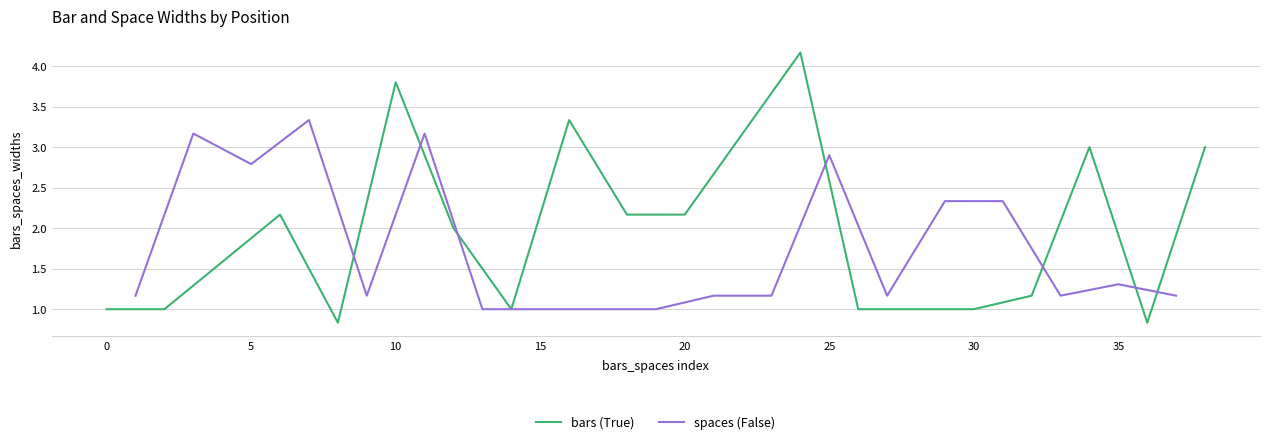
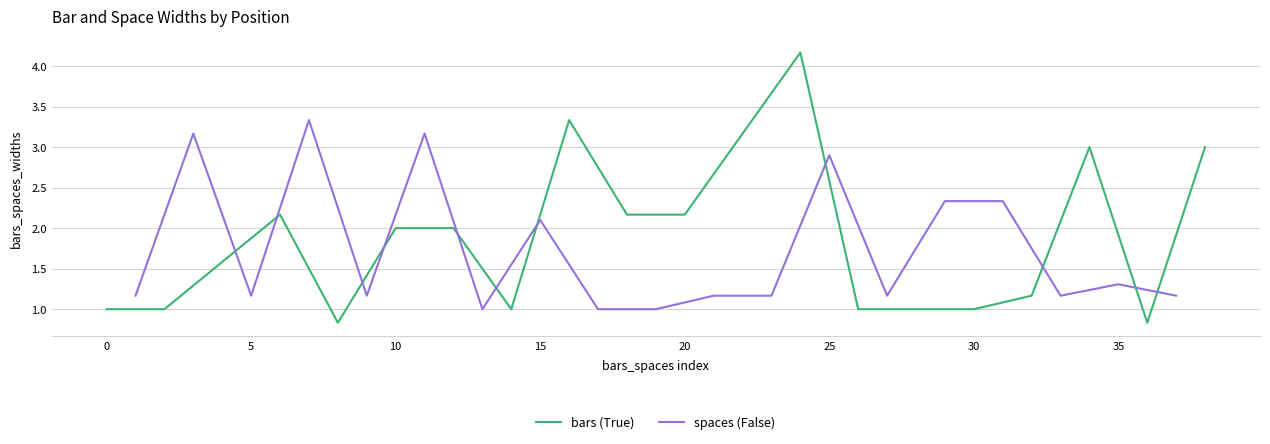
  {
    "bars (True)": {
      "0": 1.0,
-     "10": 3.8,
+     "10": 2.0,
      "20": 2.2,
      "30": 1.0
    },
    "spaces (False)": {
-     "5": 2.8,
-     "15": 1.0,
+     "5": 1.2,
+     "15": 2.1,
      "25": 2.9,
      "35": 1.3
    }
  }
